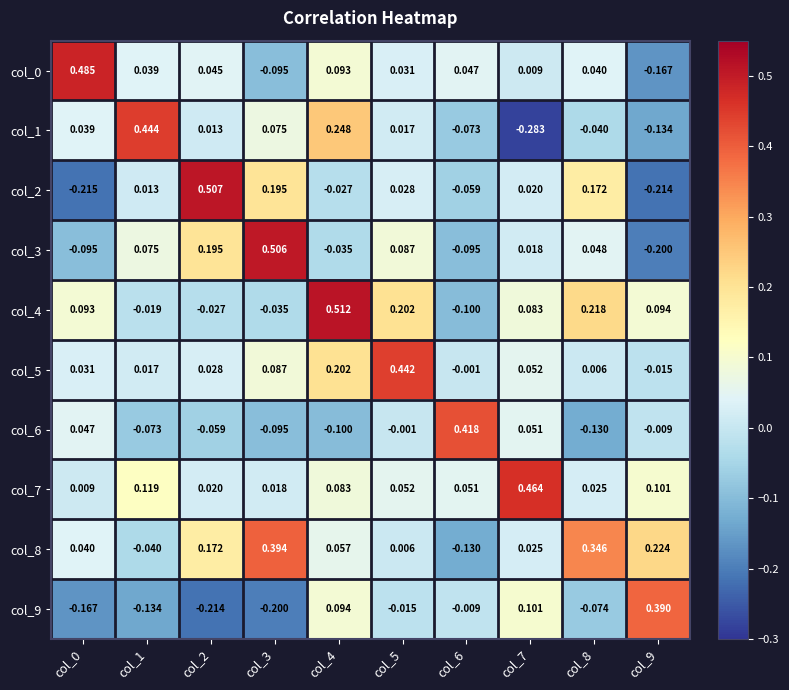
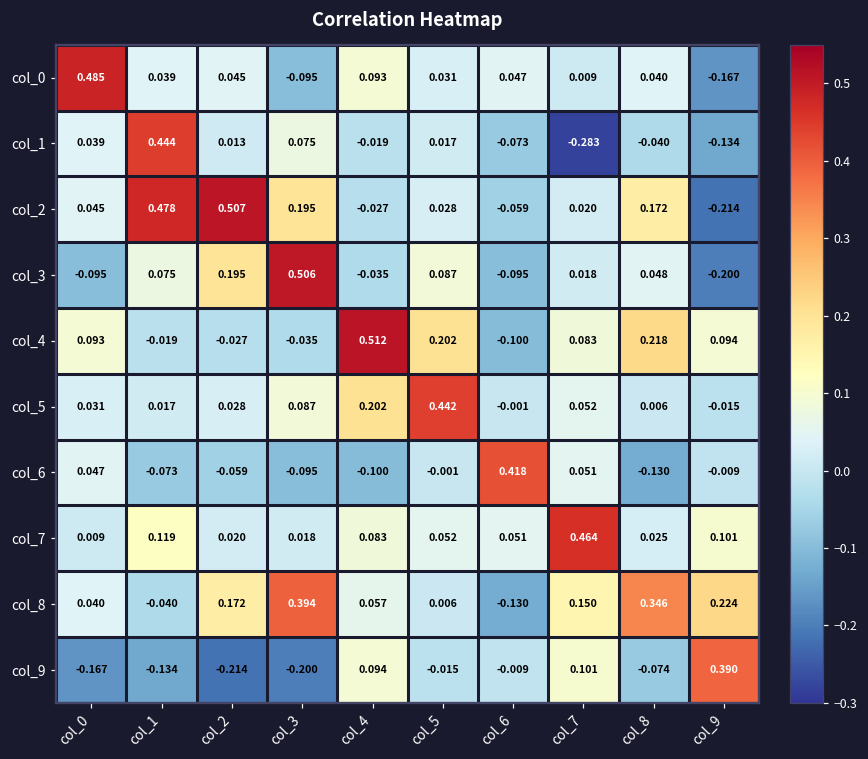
  {
    "col_0": {
      "col_0": 0.485,
      "col_1": 0.039,
      "col_2": 0.045,
      "col_3": -0.095,
      "col_4": 0.093,
      "col_5": 0.031,
      "col_6": 0.047,
      "col_7": 0.009,
      "col_8": 0.040,
      "col_9": -0.167
    },
    "col_1": {
      "col_0": 0.039,
      "col_1": 0.444,
      "col_2": 0.013,
      "col_3": 0.075,
-     "col_4": 0.248,
+     "col_4": -0.019,
      "col_5": 0.017,
      "col_6": -0.073,
      "col_7": -0.283,
      "col_8": -0.040,
      "col_9": -0.134
    },
    "col_2": {
-     "col_0": -0.215,
-     "col_1": 0.013,
+     "col_0": 0.045,
+     "col_1": 0.478,
      "col_2": 0.507,
      "col_3": 0.195,
      "col_4": -0.027,
      "col_5": 0.028,
      "col_6": -0.059,
      "col_7": 0.020,
      "col_8": 0.172,
      "col_9": -0.214
    },
    "col_3": {
      "col_0": -0.095,
      "col_1": 0.075,
      "col_2": 0.195,
      "col_3": 0.506,
      "col_4": -0.035,
      "col_5": 0.087,
      "col_6": -0.095,
      "col_7": 0.018,
      "col_8": 0.048,
      "col_9": -0.200
    },
    "col_4": {
      "col_0": 0.093,
      "col_1": -0.019,
      "col_2": -0.027,
      "col_3": -0.035,
      "col_4": 0.512,
      "col_5": 0.202,
      "col_6": -0.100,
      "col_7": 0.083,
      "col_8": 0.218,
      "col_9": 0.094
    },
    "col_5": {
      "col_0": 0.031,
      "col_1": 0.017,
      "col_2": 0.028,
      "col_3": 0.087,
      "col_4": 0.202,
      "col_5": 0.442,
      "col_6": -0.001,
      "col_7": 0.052,
      "col_8": 0.006,
      "col_9": -0.015
    },
    "col_6": {
      "col_0": 0.047,
      "col_1": -0.073,
      "col_2": -0.059,
      "col_3": -0.095,
      "col_4": -0.100,
      "col_5": -0.001,
      "col_6": 0.418,
      "col_7": 0.051,
      "col_8": -0.130,
      "col_9": -0.009
    },
    "col_7": {
      "col_0": 0.009,
      "col_1": 0.119,
      "col_2": 0.020,
      "col_3": 0.018,
      "col_4": 0.083,
      "col_5": 0.052,
      "col_6": 0.051,
      "col_7": 0.464,
      "col_8": 0.025,
      "col_9": 0.101
    },
    "col_8": {
      "col_0": 0.040,
      "col_1": -0.040,
      "col_2": 0.172,
      "col_3": 0.394,
      "col_4": 0.057,
      "col_5": 0.006,
      "col_6": -0.130,
-     "col_7": 0.025,
+     "col_7": 0.150,
      "col_8": 0.346,
      "col_9": 0.224
    },
    "col_9": {
      "col_0": -0.167,
      "col_1": -0.134,
      "col_2": -0.214,
      "col_3": -0.200,
      "col_4": 0.094,
      "col_5": -0.015,
      "col_6": -0.009,
      "col_7": 0.101,
      "col_8": -0.074,
      "col_9": 0.390
    }
  }
